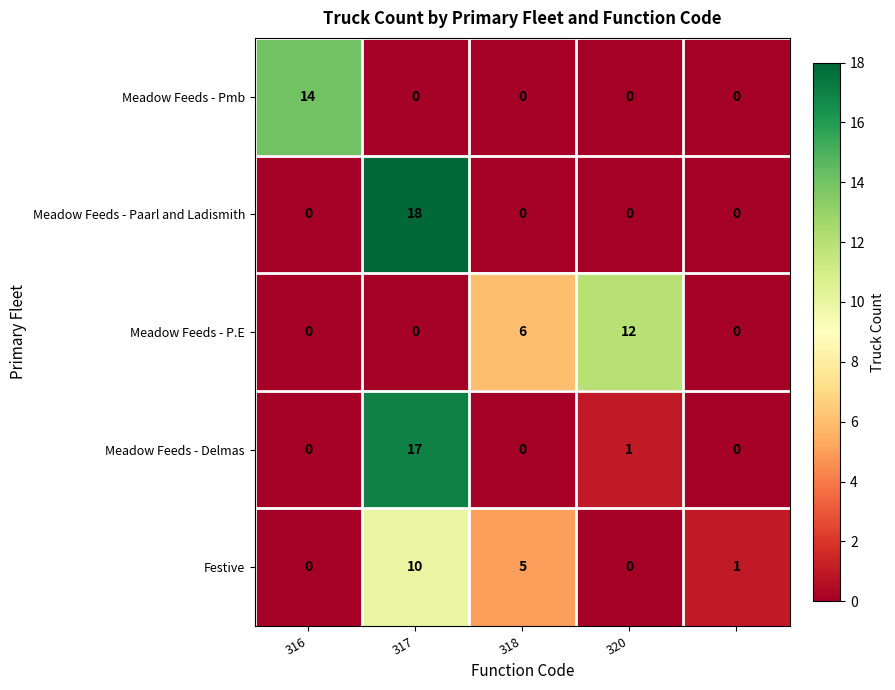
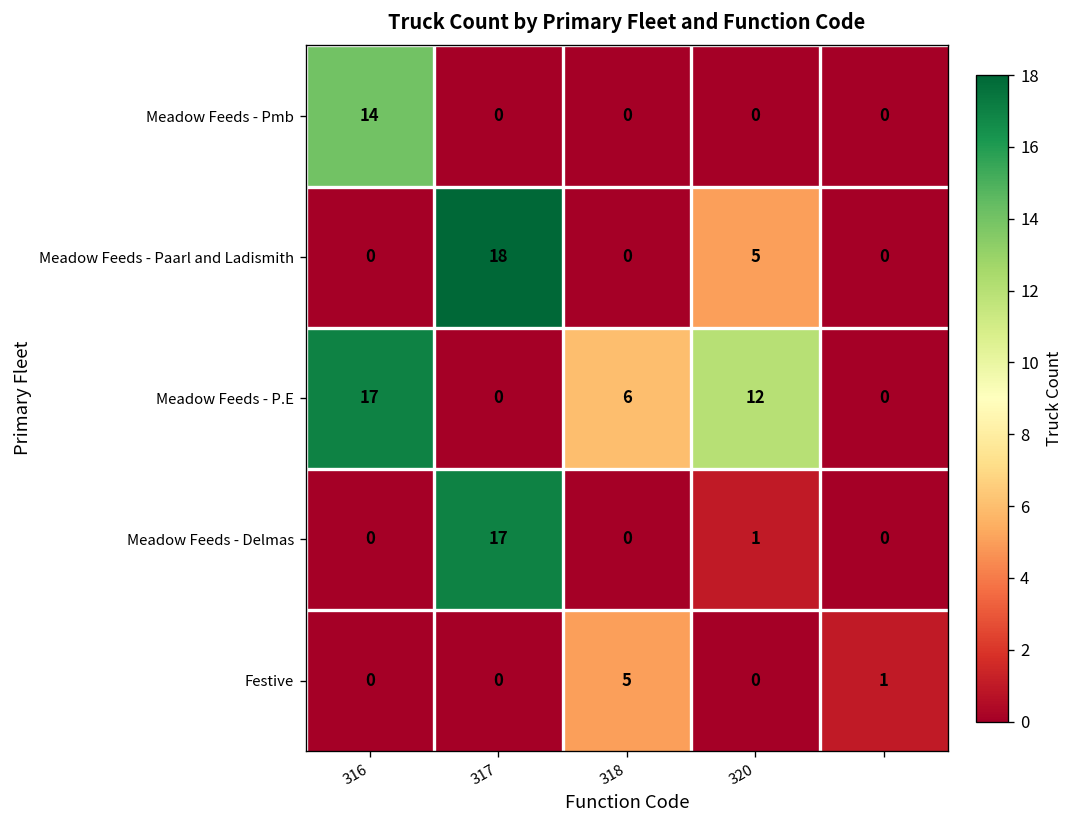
  {
    "Meadow Feeds - Pmb": {
      "316": 14,
      "317": 0,
      "318": 0,
      "320": 0
    },
    "Meadow Feeds - Paarl and Ladismith": {
      "316": 0,
      "317": 18,
      "318": 0,
-     "320": 0
+     "320": 5
    },
    "Meadow Feeds - P.E": {
-     "316": 0,
+     "316": 17,
      "317": 0,
      "318": 6,
      "320": 12
    },
    "Meadow Feeds - Delmas": {
      "316": 0,
      "317": 17,
      "318": 0,
      "320": 1
    },
    "Festive": {
      "316": 0,
-     "317": 10,
+     "317": 0,
      "318": 5,
      "320": 0
    }
  }
